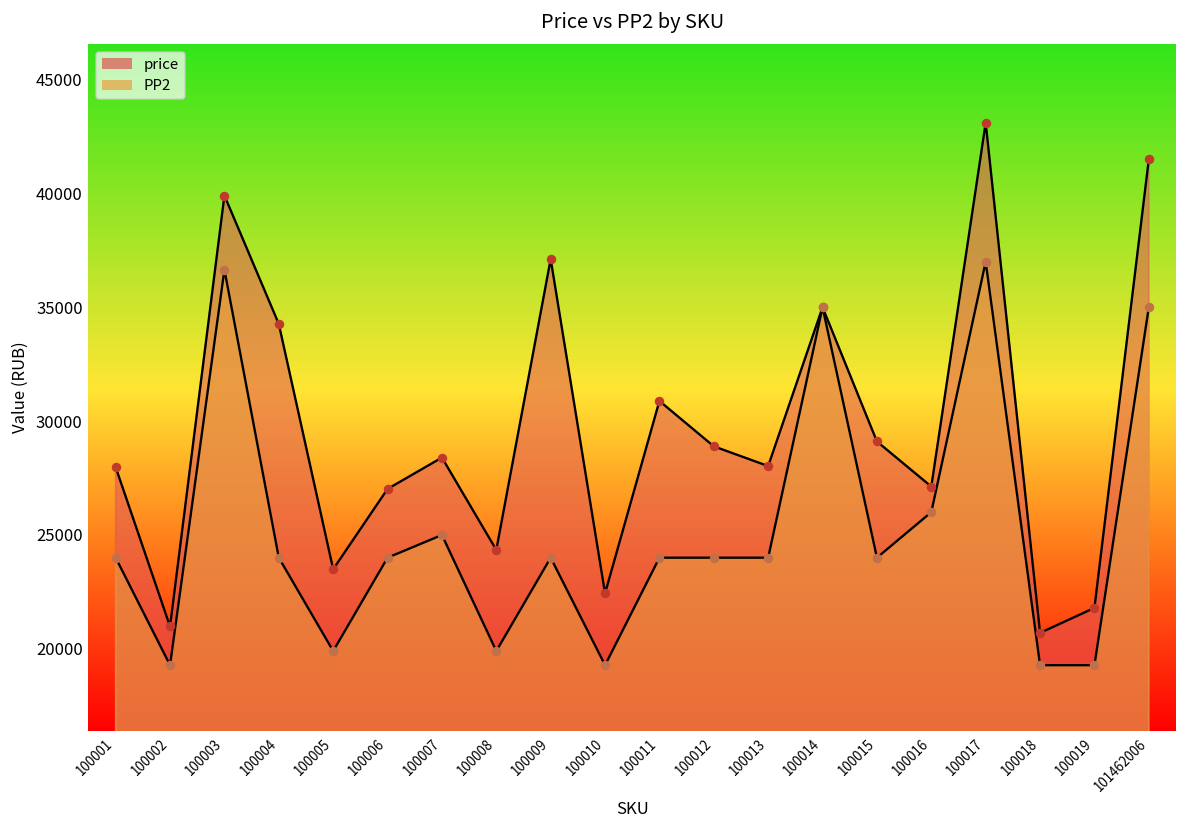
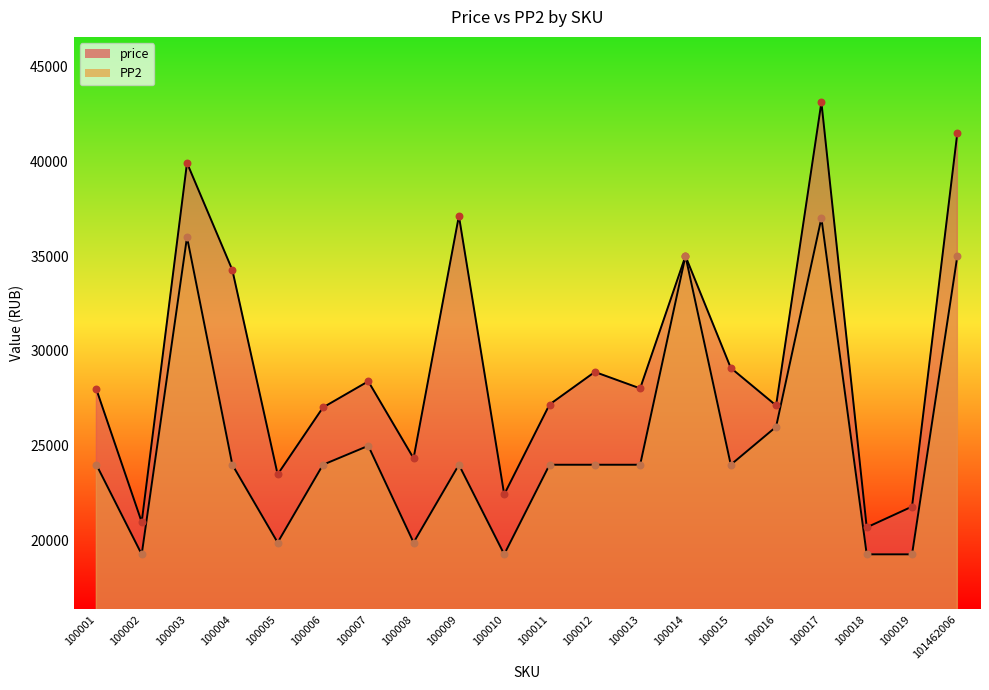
  {
    "price": {
      "100001": 28000,
      "100002": 21000,
      "100003": 39900,
      "100004": 34300,
      "100005": 23500,
      "100006": 27000,
      "100007": 28400,
      "100008": 24300,
      "100009": 37100,
      "100010": 22400,
-     "100011": 30900,
+     "100011": 27200,
      "100012": 28900,
      "100013": 28000,
      "100015": 29100,
      "100016": 27100,
      "100017": 43100,
      "100018": 20700,
      "100019": 21800,
      "101462006": 41500
    },
    "PP2": {
      "100001": 24000,
      "100002": 19300,
-     "100003": 36700,
+     "100003": 36000,
      "100004": 24000,
      "100005": 19900,
      "100006": 24000,
      "100007": 25000,
      "100008": 19900,
      "100009": 24000,
      "100010": 19300,
      "100011": 24000,
      "100012": 24000,
      "100013": 24000,
      "100015": 24000,
      "100016": 26000,
      "100017": 37000,
      "100018": 19300,
      "100019": 19300,
      "101462006": 35000
    }
  }
